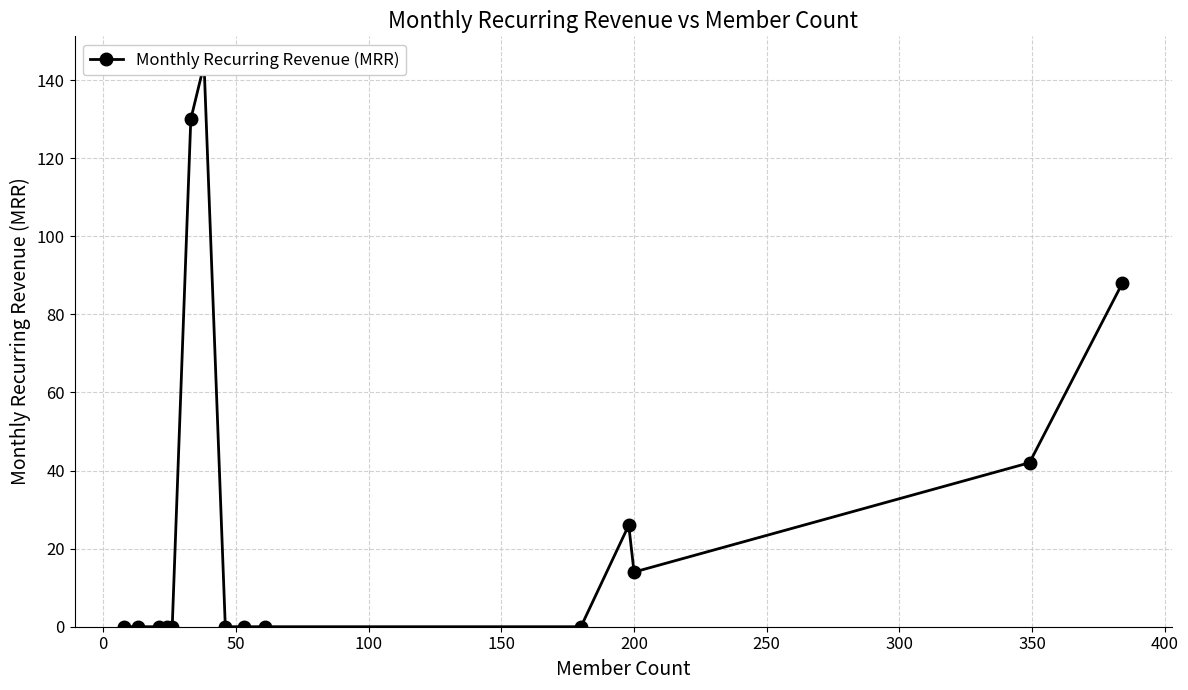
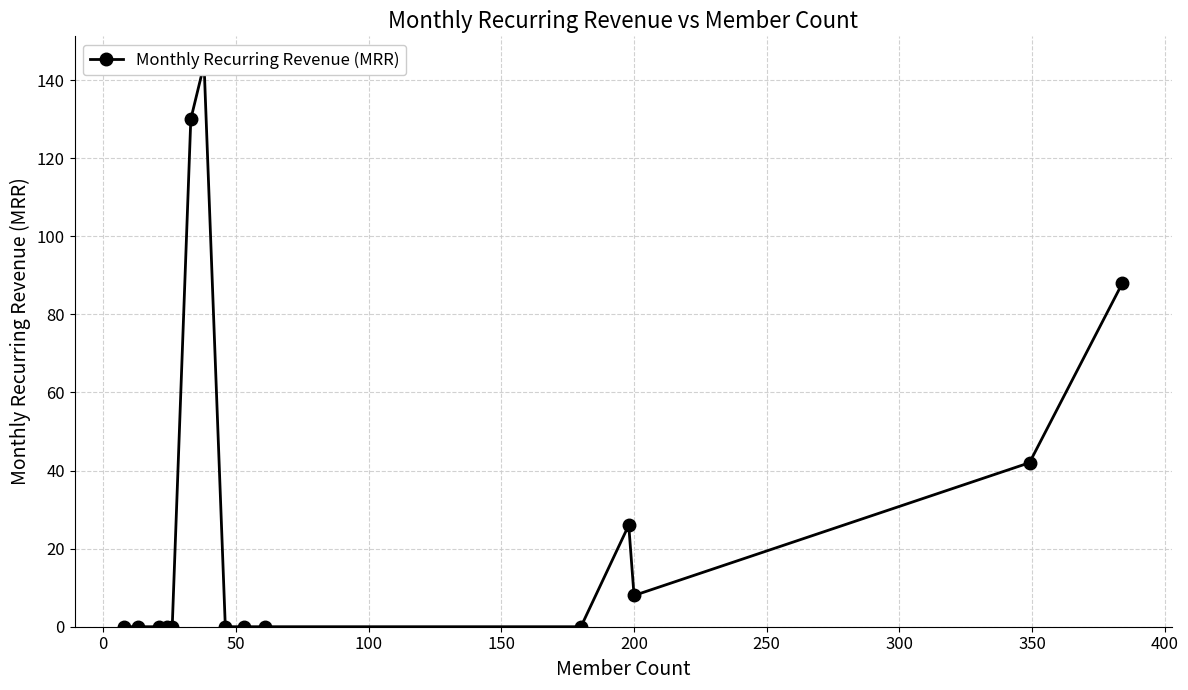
  {
-   "200": 14
+   "200": 8
  }
